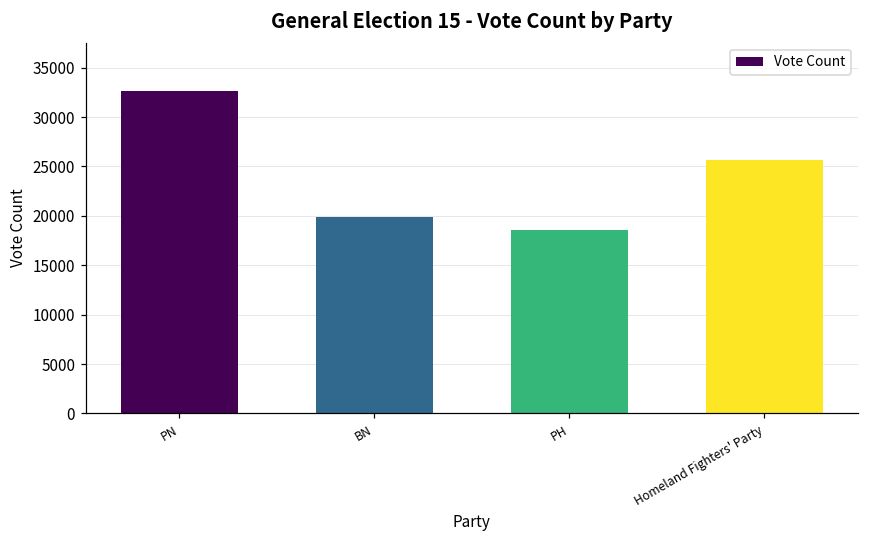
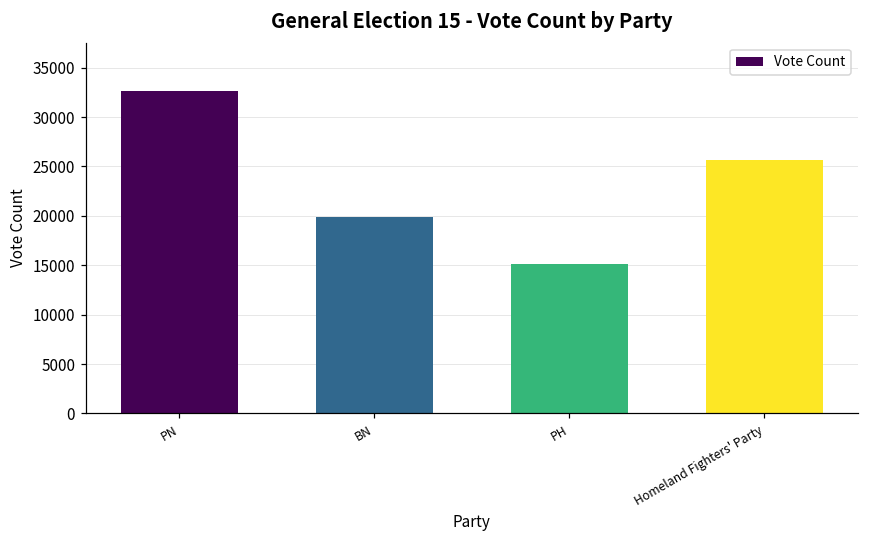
  {
    "PN": 33000,
    "BN": 20000,
-   "PH": 19000,
+   "PH": 15000,
    "Homeland Fighters' Party": 26000
  }
